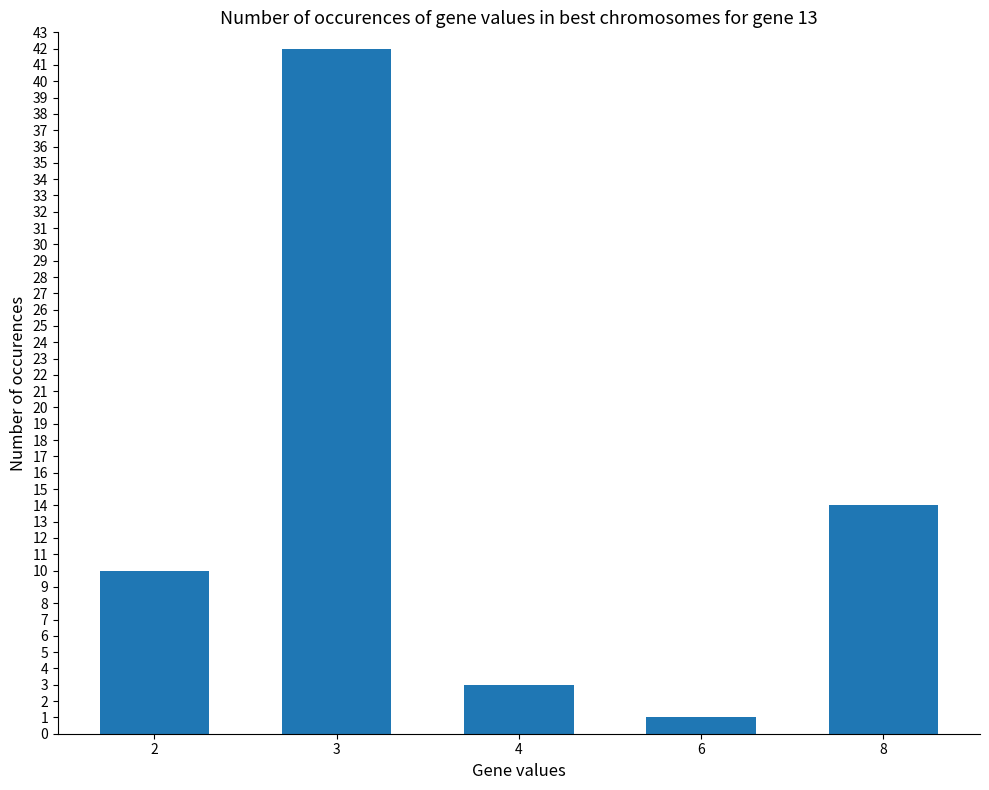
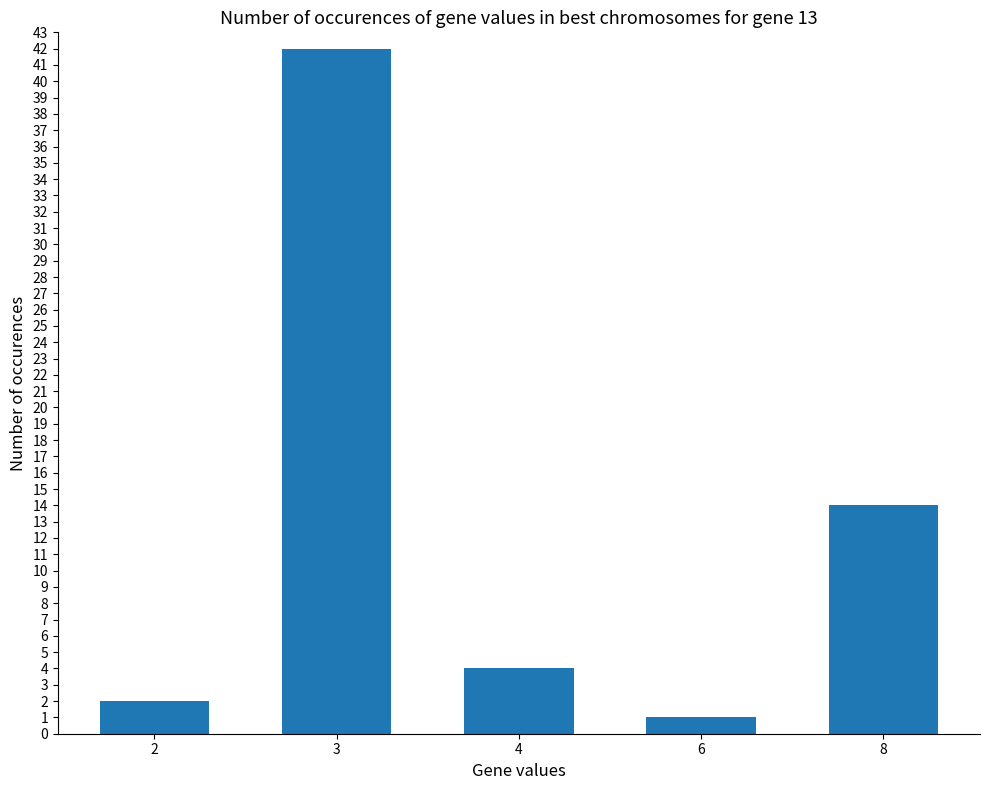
  {
-   "2": 10,
+   "2": 2,
    "3": 42,
-   "4": 3,
+   "4": 4,
    "6": 1,
    "8": 14
  }
